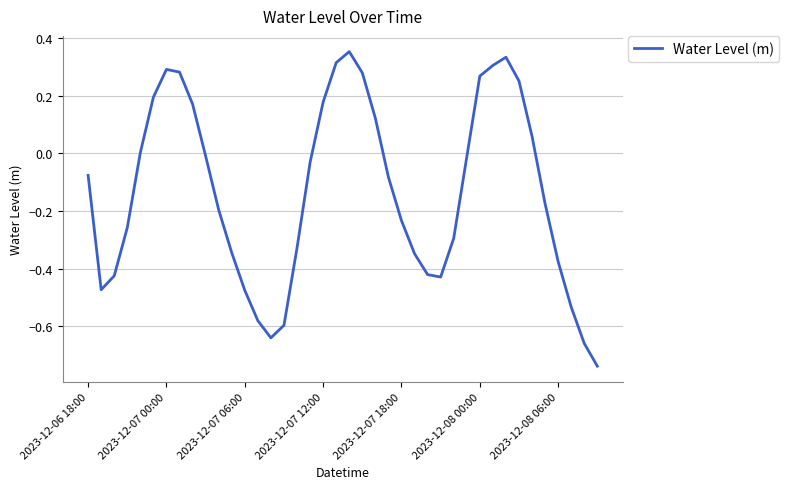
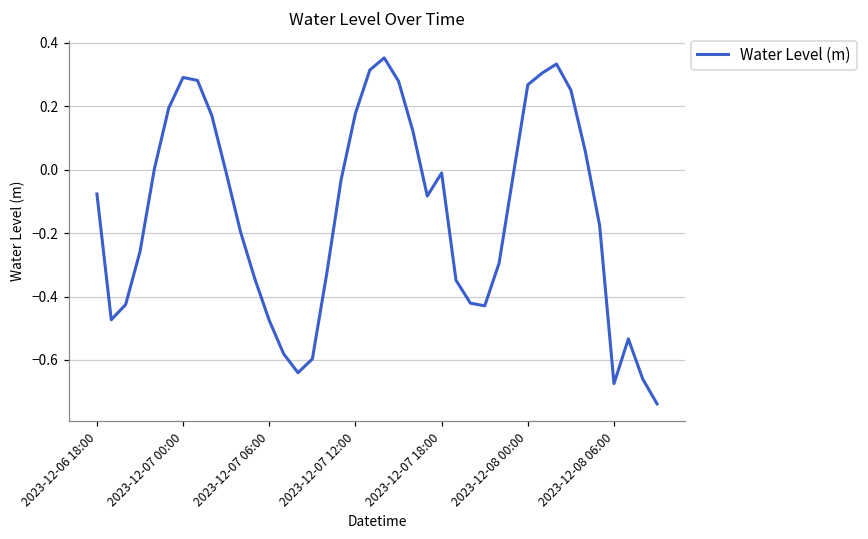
  {
    "2023-12-06 18:00": -0.08,
    "2023-12-07 00:00": 0.29,
    "2023-12-07 06:00": -0.48,
    "2023-12-07 12:00": 0.18,
-   "2023-12-07 18:00": -0.23,
+   "2023-12-07 18:00": -0.01,
    "2023-12-08 00:00": 0.27,
-   "2023-12-08 06:00": -0.38
+   "2023-12-08 06:00": -0.67
  }
